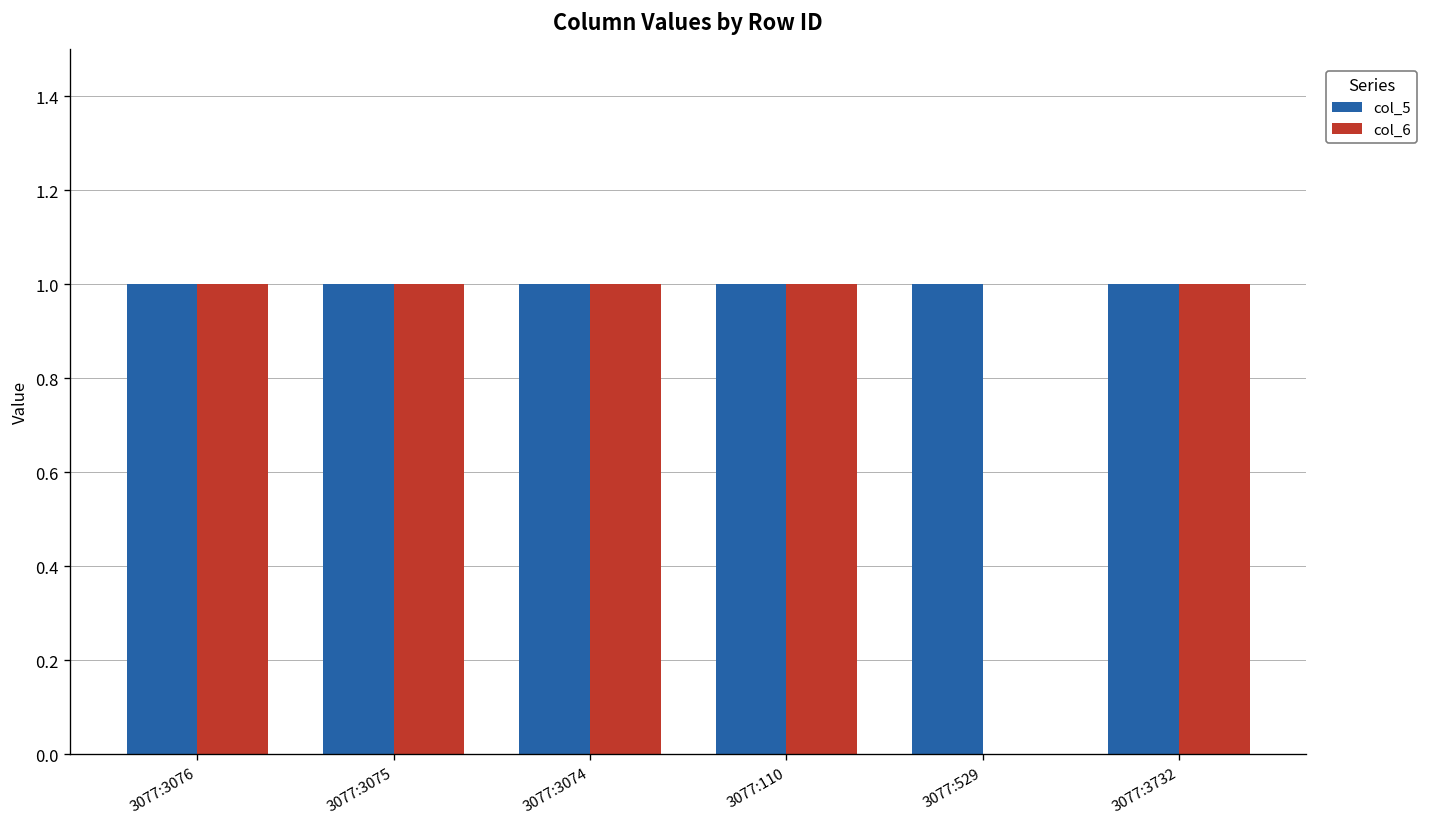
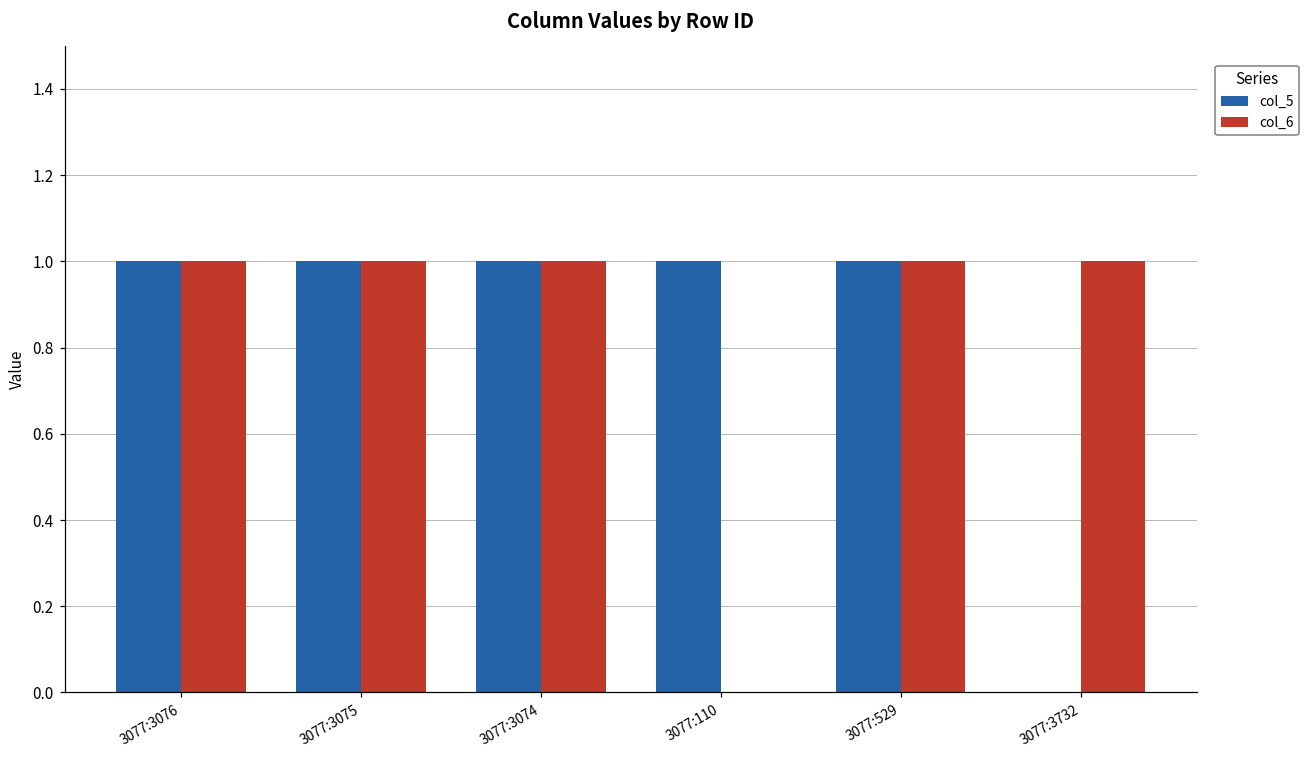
  {
    "col_5": {
      "3077:3076": 1,
      "3077:3075": 1,
      "3077:3074": 1,
      "3077:110": 1,
      "3077:529": 1,
-     "3077:3732": 1
+     "3077:3732": 0
    },
    "col_6": {
      "3077:3076": 1,
      "3077:3075": 1,
      "3077:3074": 1,
-     "3077:110": 1,
-     "3077:529": 0,
+     "3077:110": 0,
+     "3077:529": 1,
      "3077:3732": 1
    }
  }
